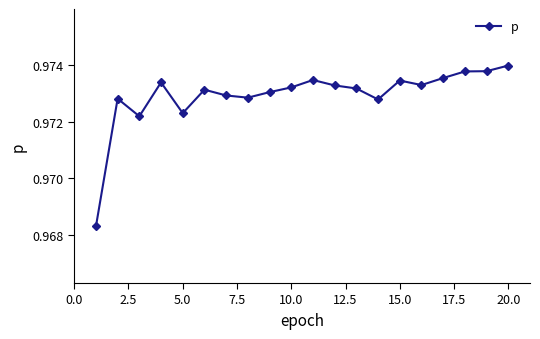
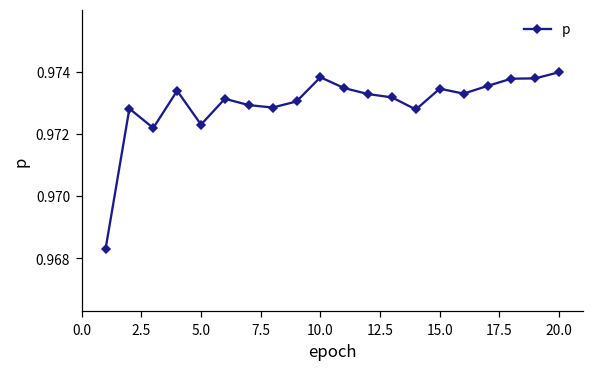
  {
    "5.0": 0.9723,
-   "10.0": 0.9732,
+   "10.0": 0.9738,
    "15.0": 0.9734,
    "20.0": 0.9740
  }
